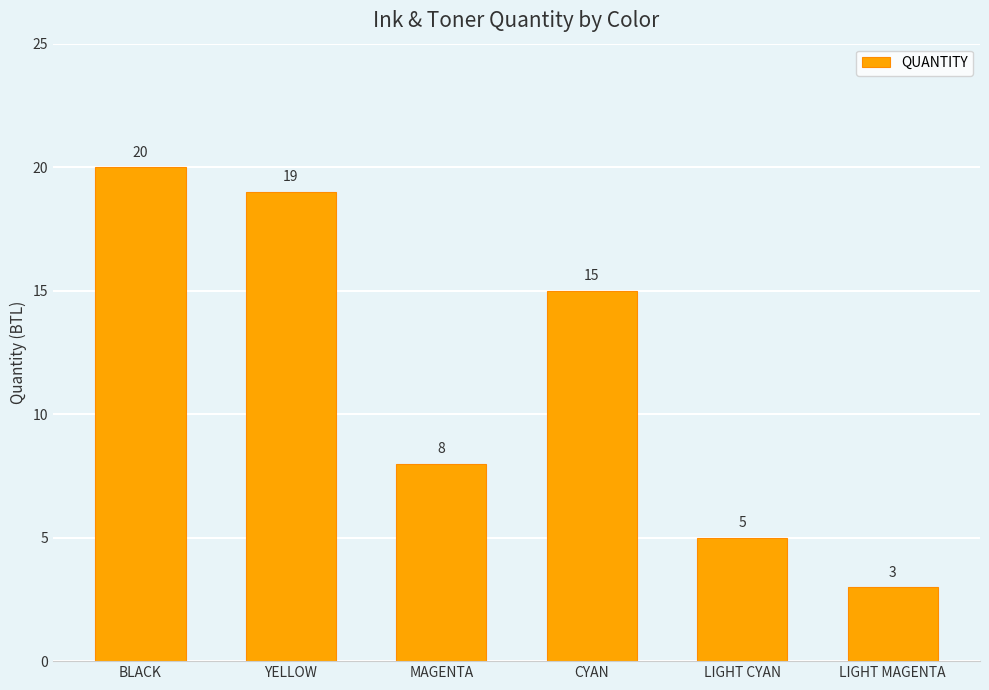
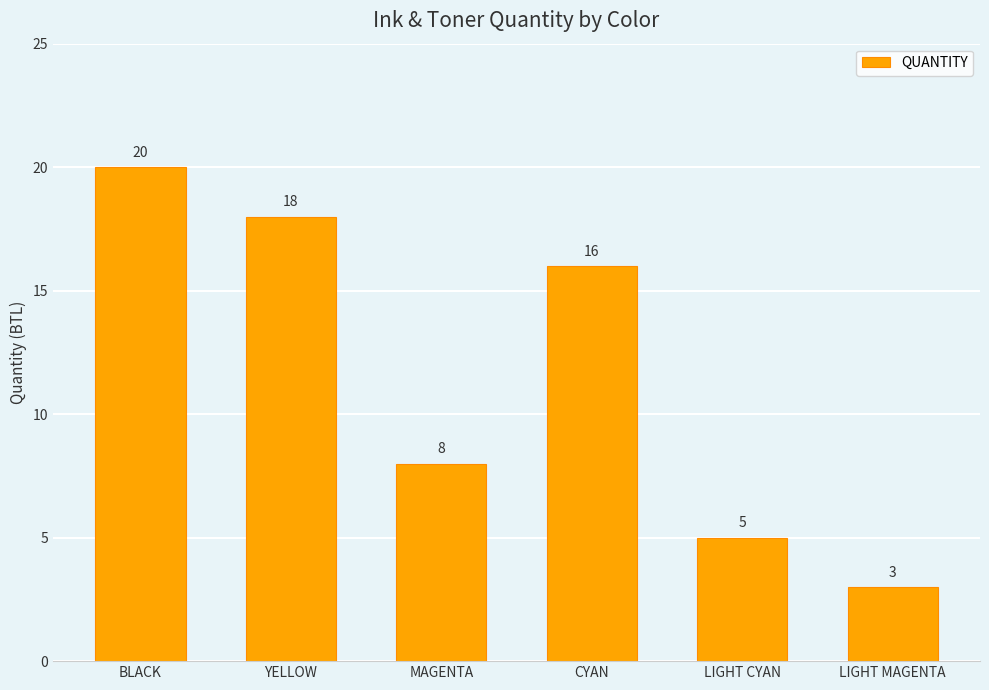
  {
    "BLACK": 20,
-   "YELLOW": 19,
+   "YELLOW": 18,
    "MAGENTA": 8,
-   "CYAN": 15,
+   "CYAN": 16,
    "LIGHT CYAN": 5,
    "LIGHT MAGENTA": 3
  }
